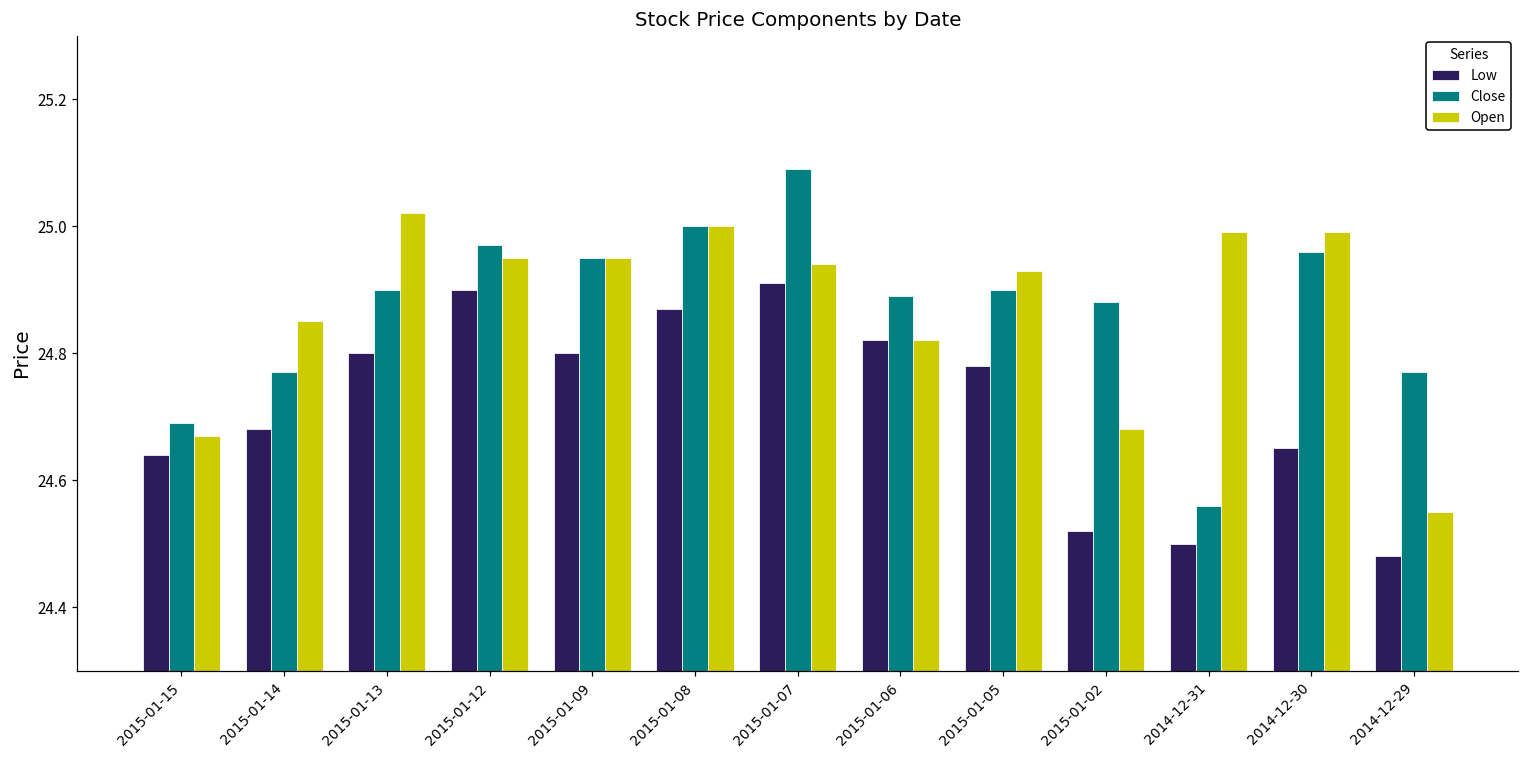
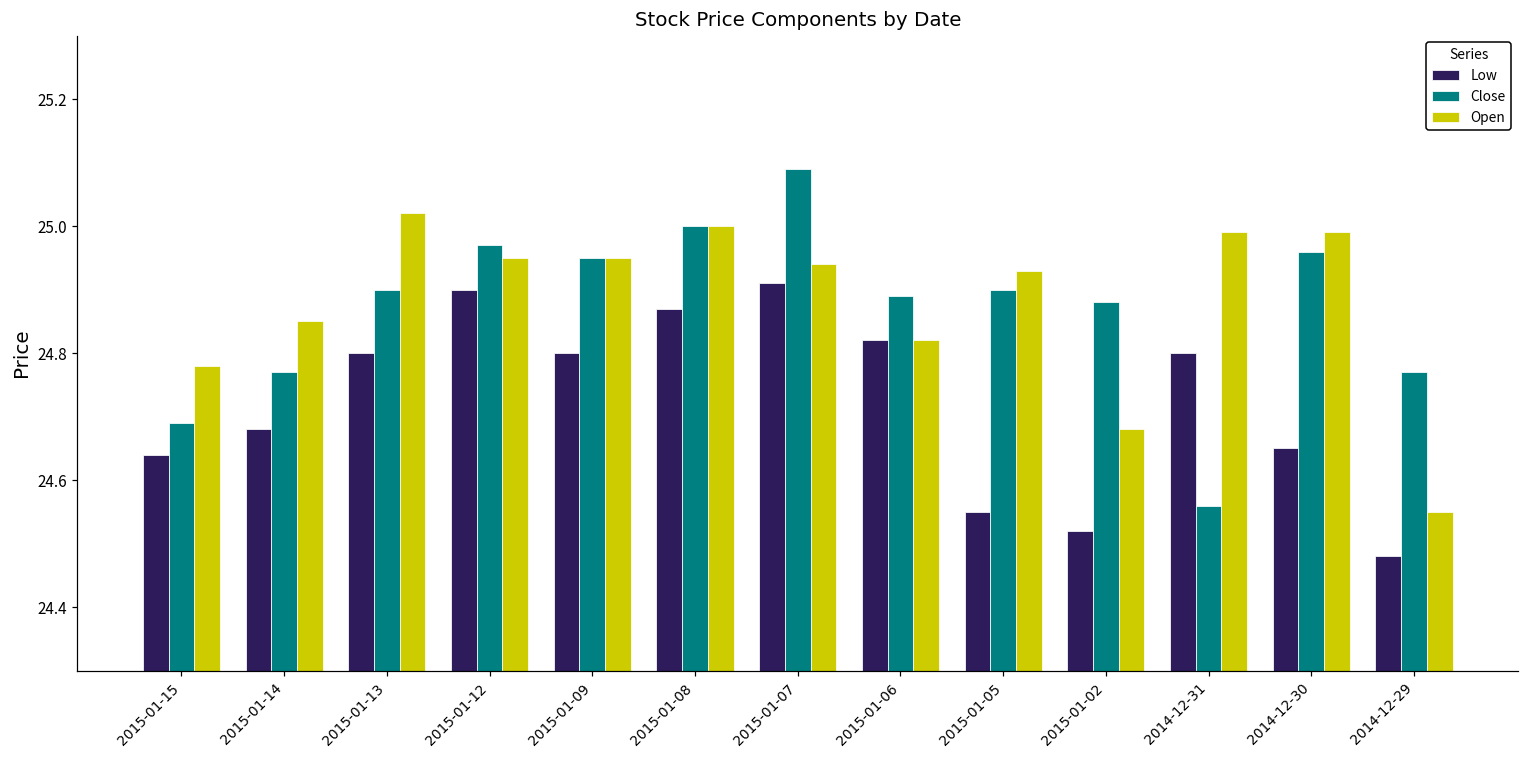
  {
    "Low": {
      "2015-01-15": 24.64,
      "2015-01-14": 24.68,
      "2015-01-13": 24.80,
      "2015-01-12": 24.90,
      "2015-01-09": 24.80,
      "2015-01-08": 24.87,
      "2015-01-07": 24.91,
      "2015-01-06": 24.82,
-     "2015-01-05": 24.78,
+     "2015-01-05": 24.55,
      "2015-01-02": 24.52,
-     "2014-12-31": 24.5,
+     "2014-12-31": 24.8,
      "2014-12-30": 24.65,
      "2014-12-29": 24.48
    },
    "Close": {
      "2015-01-15": 24.69,
      "2015-01-14": 24.77,
      "2015-01-13": 24.90,
      "2015-01-12": 24.97,
      "2015-01-09": 24.95,
      "2015-01-08": 25.00,
      "2015-01-07": 25.09,
      "2015-01-06": 24.89,
      "2015-01-05": 24.90,
      "2015-01-02": 24.88,
      "2014-12-31": 24.56,
      "2014-12-30": 24.96,
      "2014-12-29": 24.77
    },
    "Open": {
-     "2015-01-15": 24.67,
+     "2015-01-15": 24.78,
      "2015-01-14": 24.85,
      "2015-01-13": 25.02,
      "2015-01-12": 24.95,
      "2015-01-09": 24.95,
      "2015-01-08": 25.00,
      "2015-01-07": 24.94,
      "2015-01-06": 24.82,
      "2015-01-05": 24.93,
      "2015-01-02": 24.68,
      "2014-12-31": 24.99,
      "2014-12-30": 24.99,
      "2014-12-29": 24.55
    }
  }
